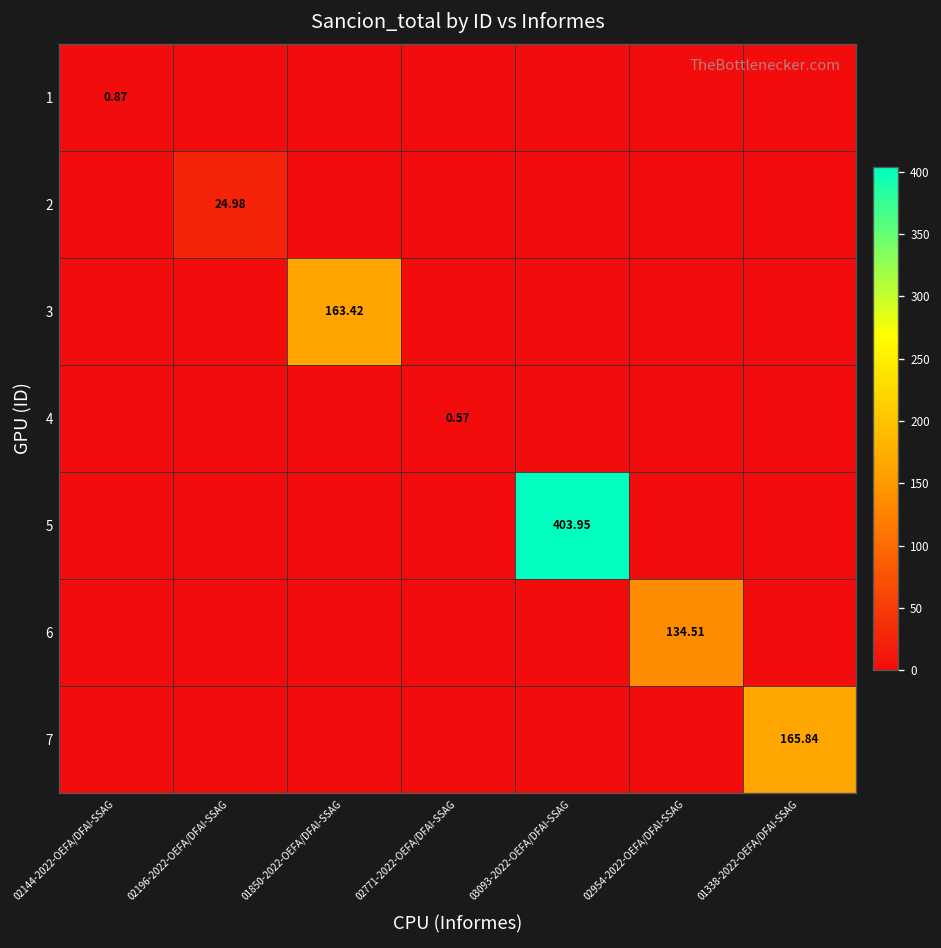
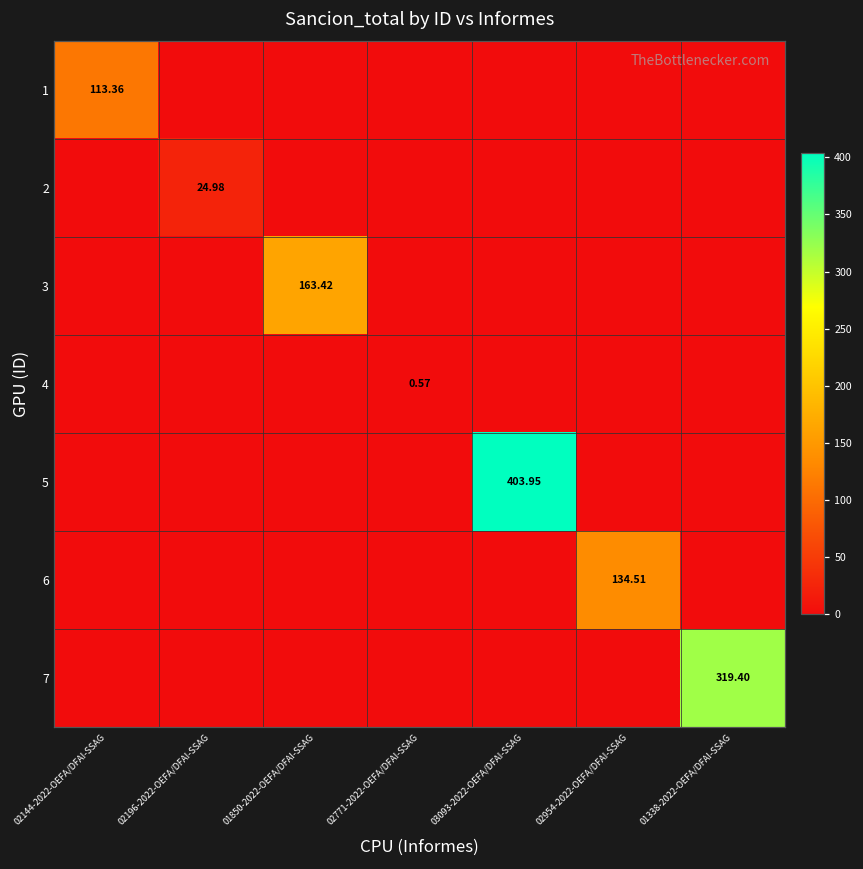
  {
    "1": {
-     "02144-2022-OEFA/DFAI-SSAG": 0.87
+     "02144-2022-OEFA/DFAI-SSAG": 113.36
    },
    "2": {
      "02196-2022-OEFA/DFAI-SSAG": 24.98
    },
    "3": {
      "01850-2022-OEFA/DFAI-SSAG": 163.42
    },
    "4": {
      "02771-2022-OEFA/DFAI-SSAG": 0.57
    },
    "5": {
      "03093-2022-OEFA/DFAI-SSAG": 403.95
    },
    "6": {
      "02954-2022-OEFA/DFAI-SSAG": 134.51
    },
    "7": {
-     "01338-2022-OEFA/DFAI-SSAG": 165.84
+     "01338-2022-OEFA/DFAI-SSAG": 319.40
    }
  }
